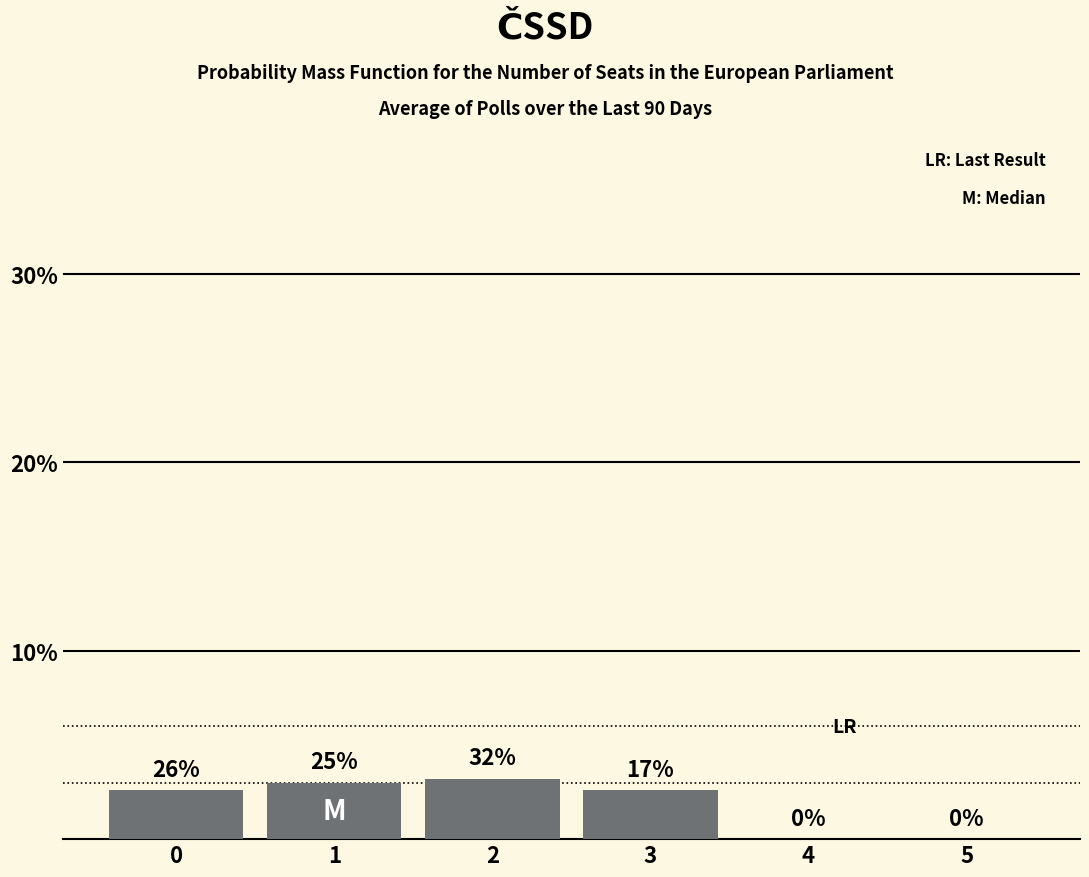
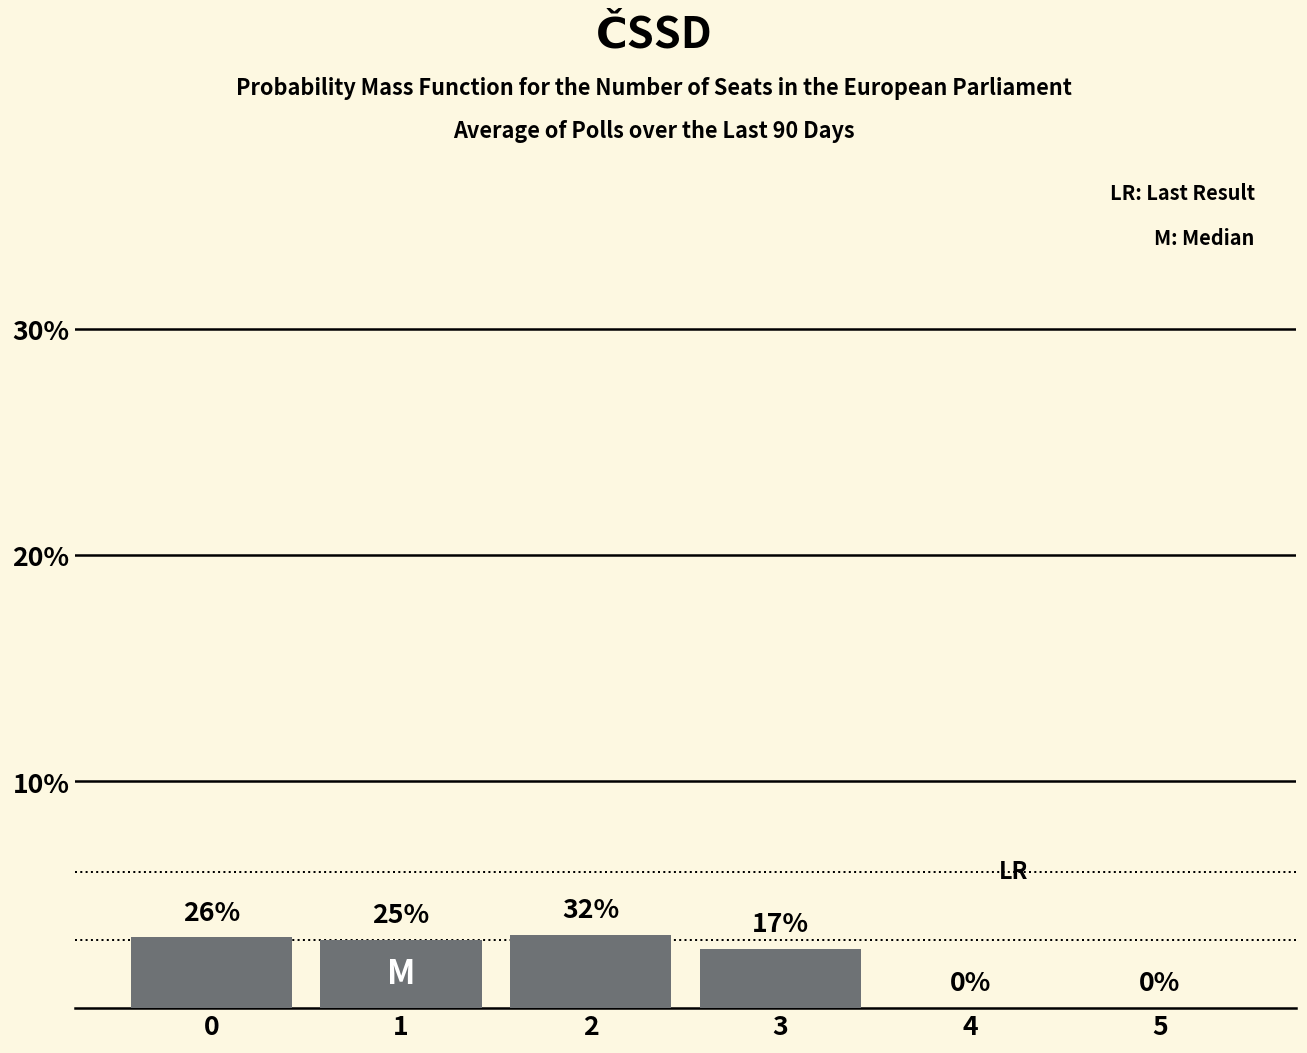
  {
-   "0": "2.6%"
+   "0": "3.1%"
  }
